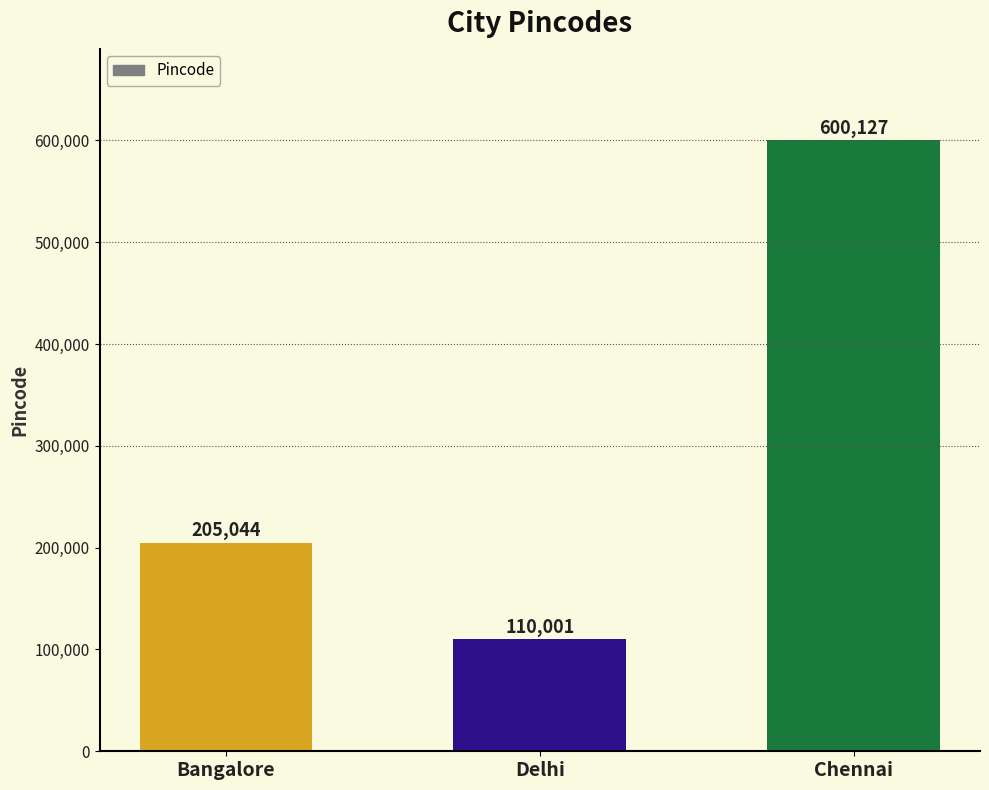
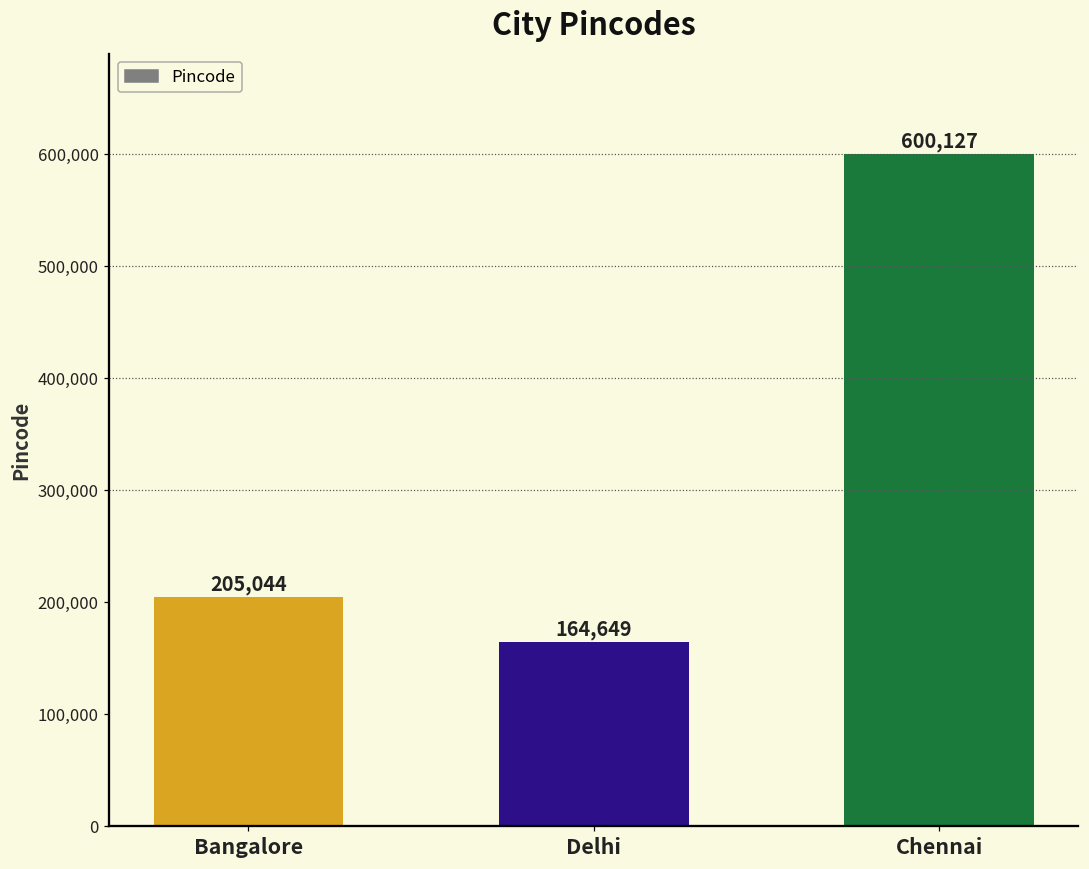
  {
    "Bangalore": "205,044",
-   "Delhi": "110,001",
+   "Delhi": "164,649",
    "Chennai": "600,127"
  }
